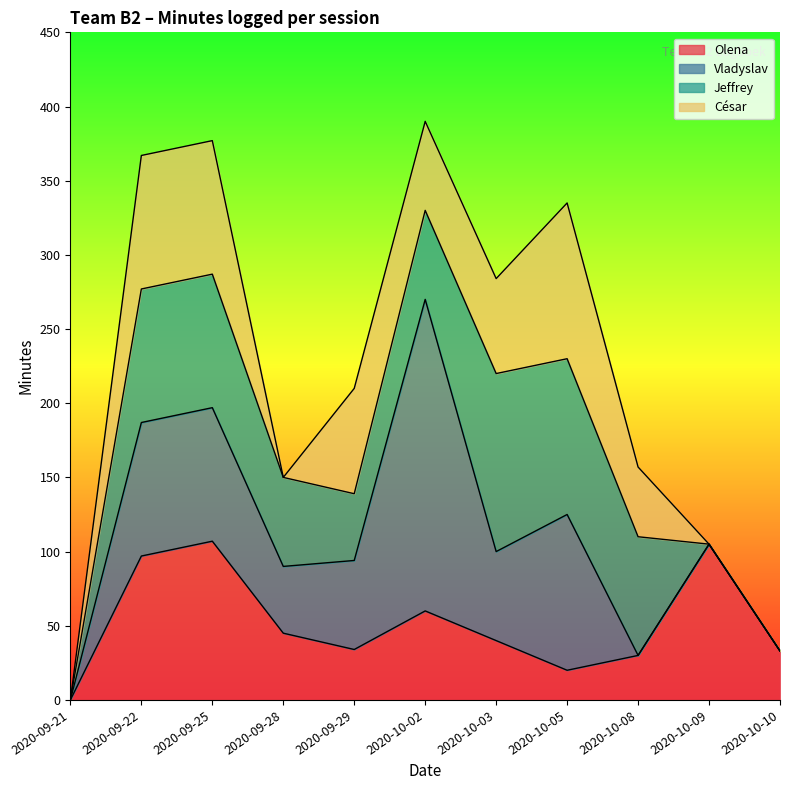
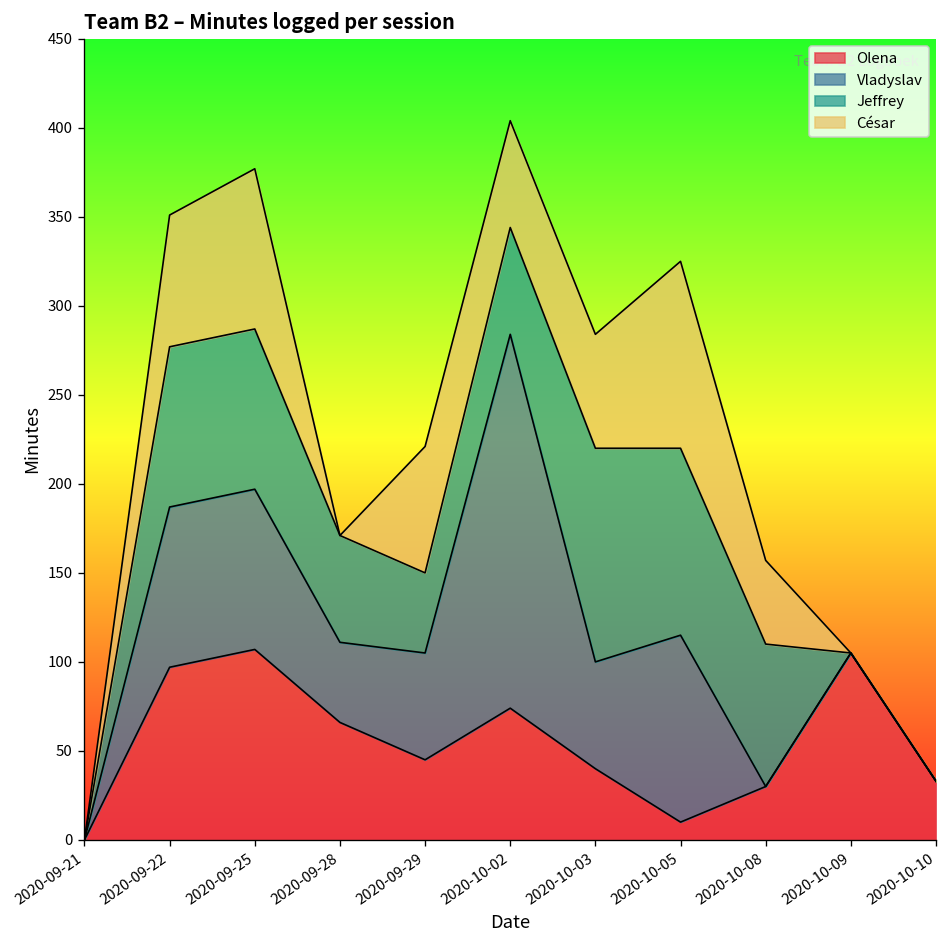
  {
    "Olena": {
      "2020-09-22": 97,
      "2020-09-25": 107,
-     "2020-09-28": 45,
-     "2020-09-29": 34,
-     "2020-10-02": 60,
+     "2020-09-28": 66,
+     "2020-09-29": 45,
+     "2020-10-02": 74,
      "2020-10-03": 40,
-     "2020-10-05": 20
+     "2020-10-05": 10
    },
    "César": {
-     "2020-09-22": 90,
+     "2020-09-22": 74,
      "2020-09-25": 90,
      "2020-09-29": 71,
      "2020-10-02": 60,
      "2020-10-03": 64,
      "2020-10-05": 105,
      "2020-10-08": 47
    }
  }
